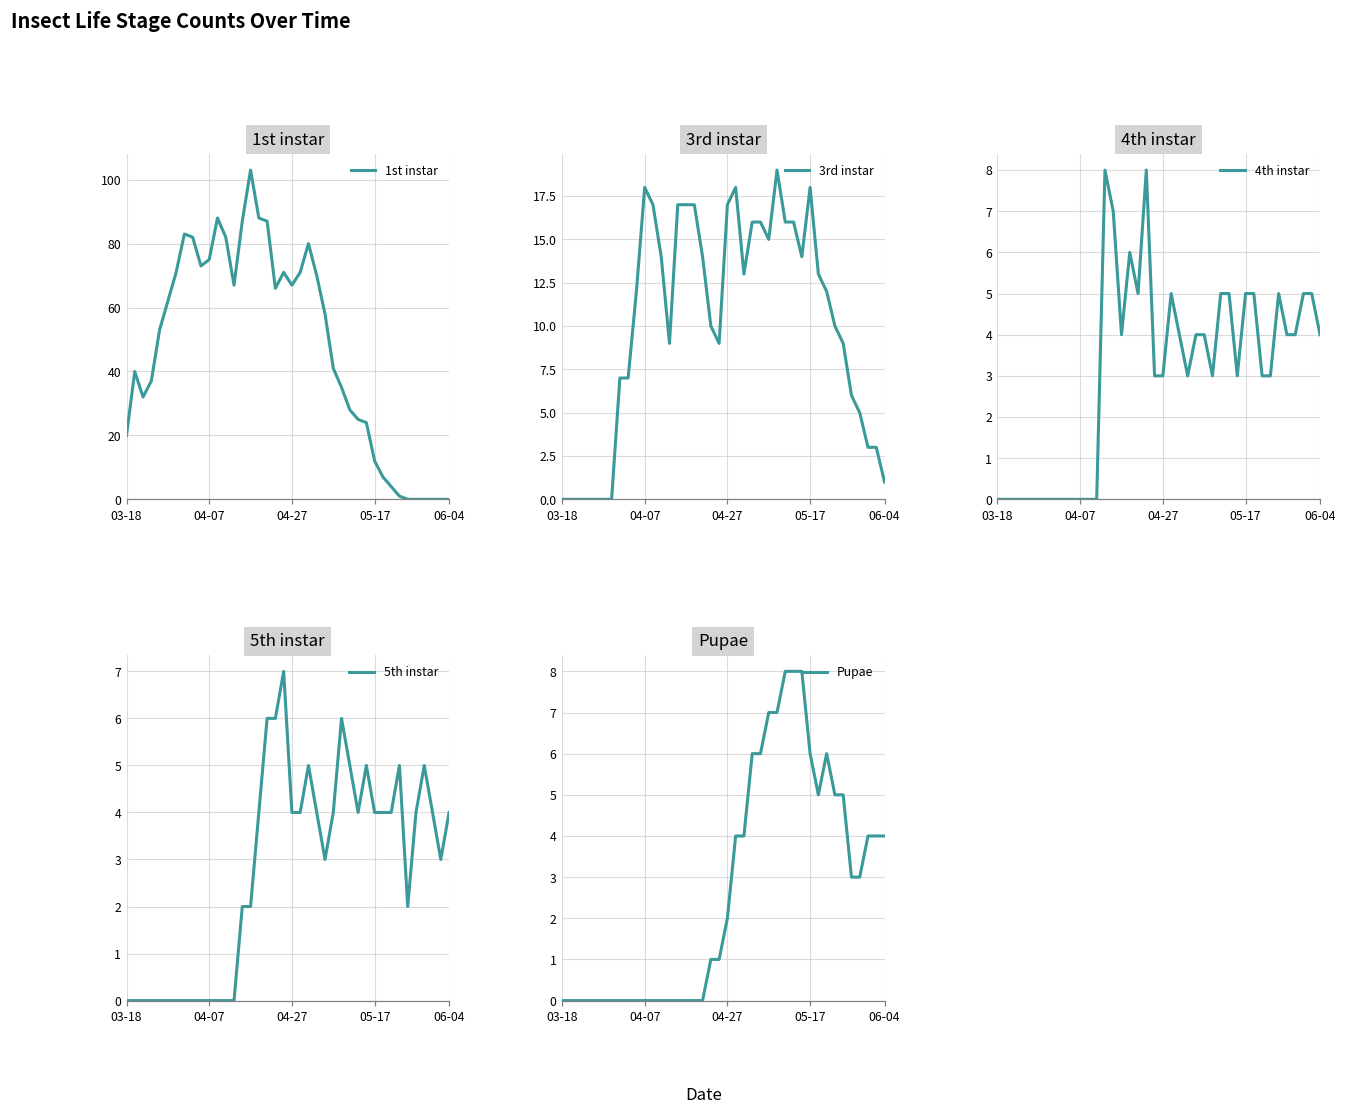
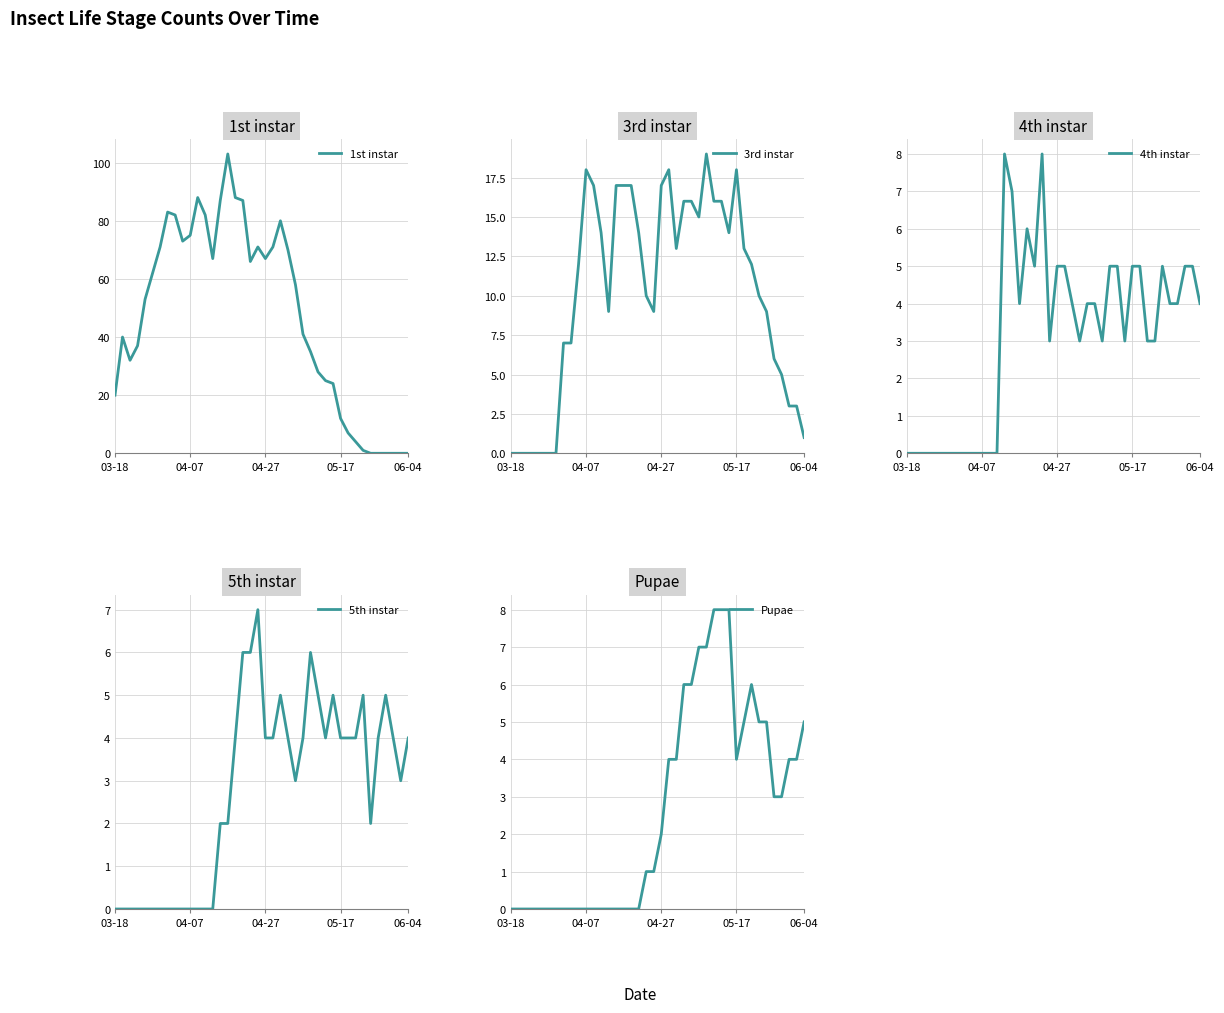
  {
    "1st instar": {
      "03-18": 20,
      "04-07": 75,
      "04-27": 67,
      "05-17": 12,
      "06-04": 0
    },
    "3rd instar": {
      "03-18": 0.0,
      "04-07": 18.0,
      "04-27": 17.0,
      "05-17": 18.0,
      "06-04": 1.0
    },
    "4th instar": {
      "03-18": 0,
      "04-07": 0,
-     "04-27": 3,
+     "04-27": 5,
      "05-17": 5,
      "06-04": 4
    },
    "5th instar": {
      "03-18": 0.0,
      "04-07": 0.0,
      "04-27": 4.0,
      "05-17": 4.0,
      "06-04": 4.0
    },
    "Pupae": {
      "03-18": 0,
      "04-07": 0,
      "04-27": 2,
-     "05-17": 6,
-     "06-04": 4
+     "05-17": 4,
+     "06-04": 5
    }
  }
